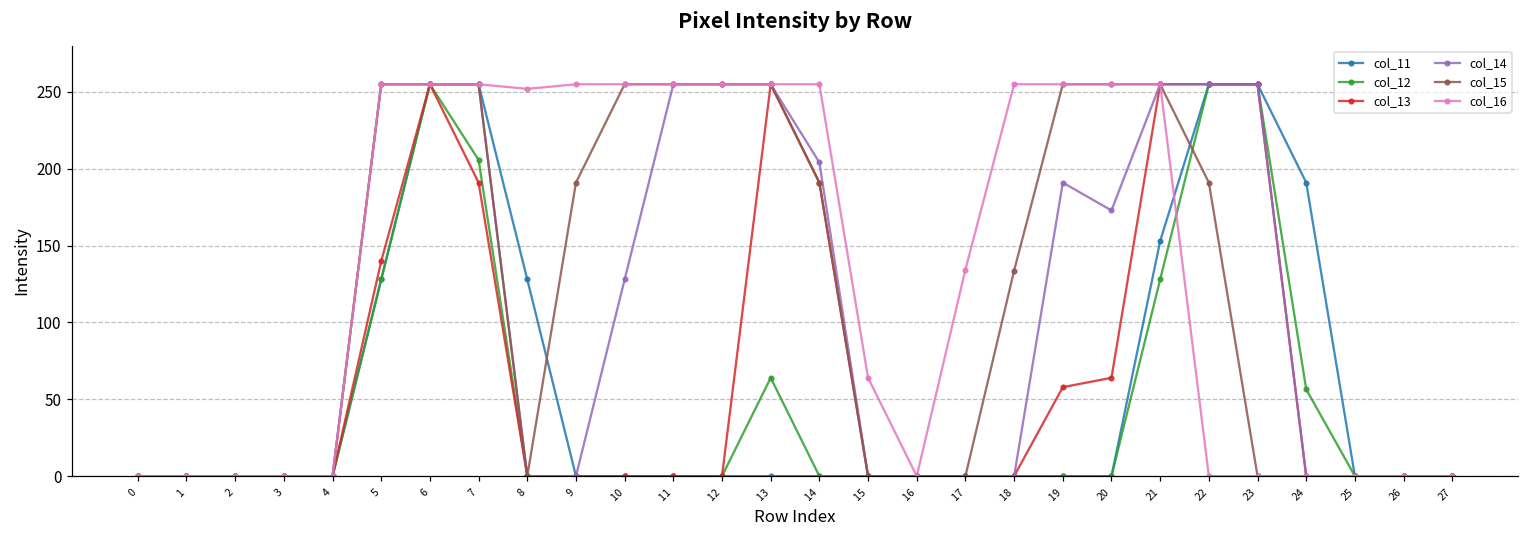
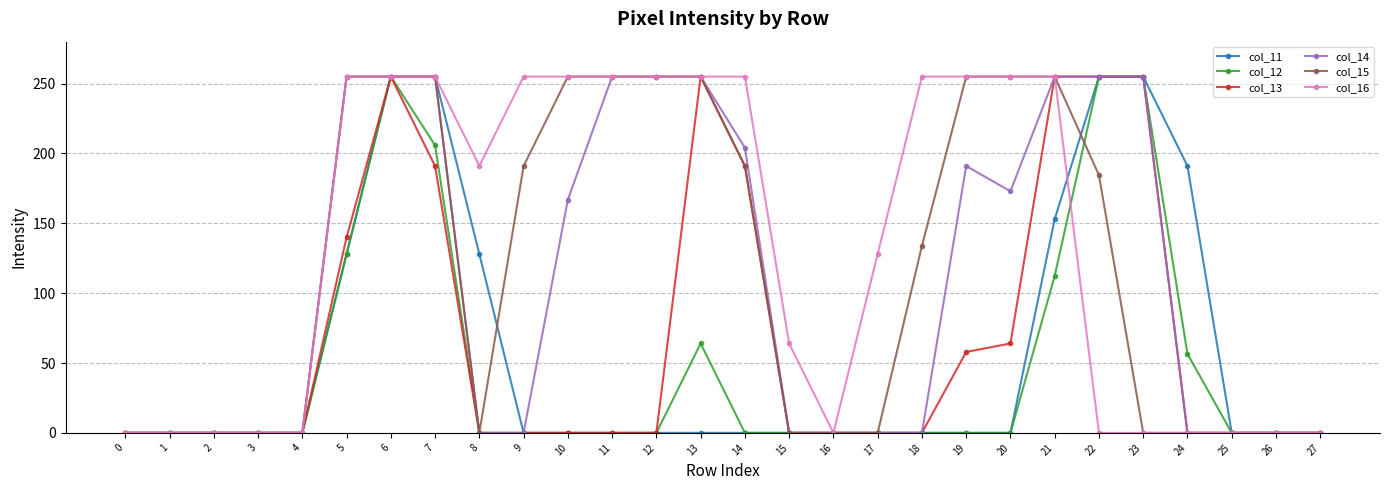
  {
    "col_11": {
      "8": 128,
      "13": 0,
      "21": 153,
      "24": 191
    },
    "col_12": {
      "7": 206,
      "13": 64,
-     "21": 128,
+     "21": 112,
      "24": 57
    },
    "col_13": {
      "5": 140,
      "7": 191,
      "19": 58,
      "20": 64
    },
    "col_14": {
-     "10": 128,
+     "10": 167,
      "14": 204,
      "19": 191,
      "20": 173
    },
    "col_15": {
      "9": 191,
      "18": 134,
-     "22": 191
+     "22": 184
    },
    "col_16": {
-     "8": 252,
+     "8": 191,
      "9": 255,
      "14": 255,
      "15": 64,
-     "17": 134,
+     "17": 128,
      "18": 255,
      "22": 0
    }
  }
